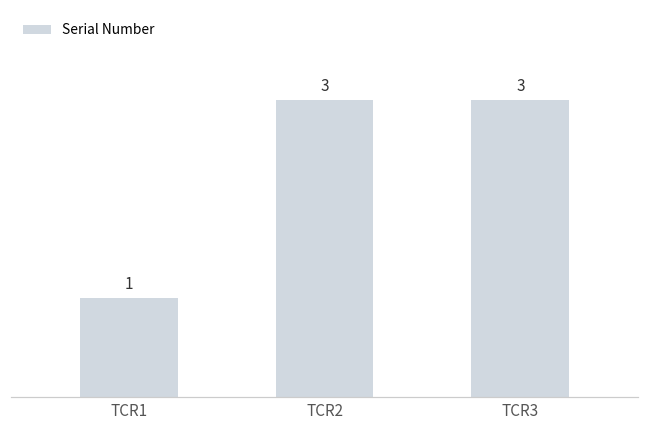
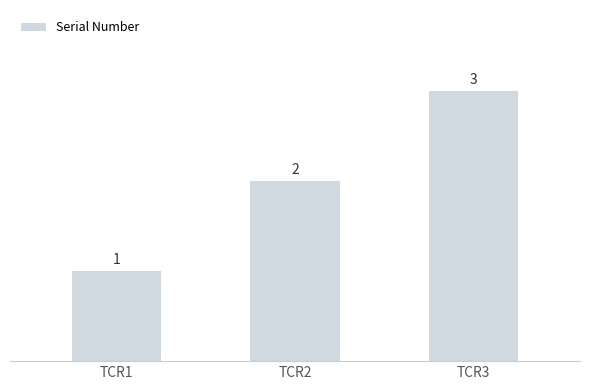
  {
    "TCR1": 1,
-   "TCR2": 3,
+   "TCR2": 2,
    "TCR3": 3
  }
